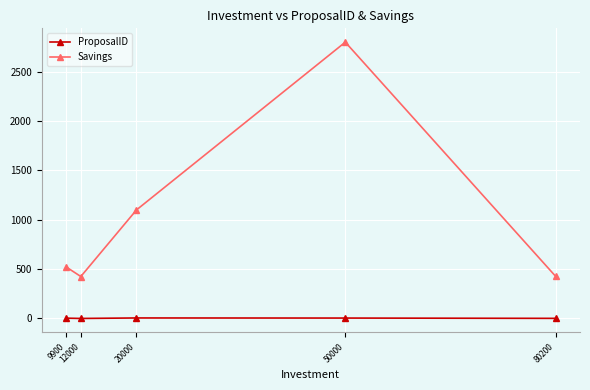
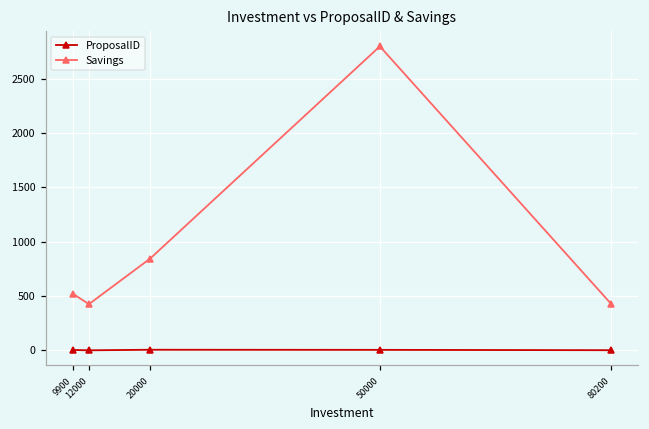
  {
    "ProposalID": {
      "9900": 0,
      "12000": 0,
      "20000": 0,
      "50000": 0,
      "80200": 0
    },
    "Savings": {
      "9900": 500,
      "12000": 400,
-     "20000": 1100,
+     "20000": 800,
      "50000": 2800,
      "80200": 400
    }
  }
